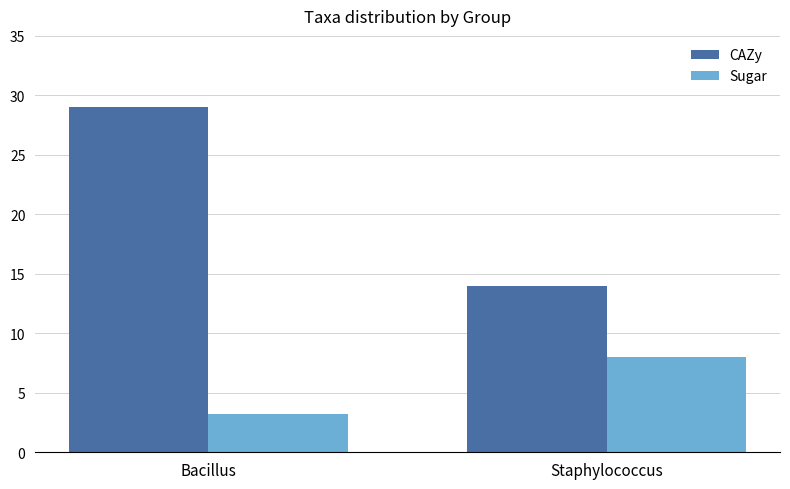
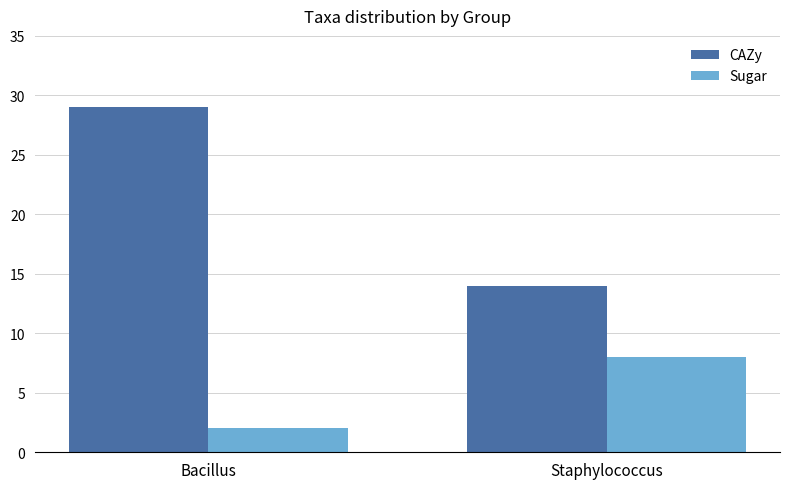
  {
    "CAZy": {
      "Bacillus": 29.0,
      "Staphylococcus": 14.0
    },
    "Sugar": {
-     "Bacillus": 3.2,
+     "Bacillus": 2.0,
      "Staphylococcus": 8.0
    }
  }
